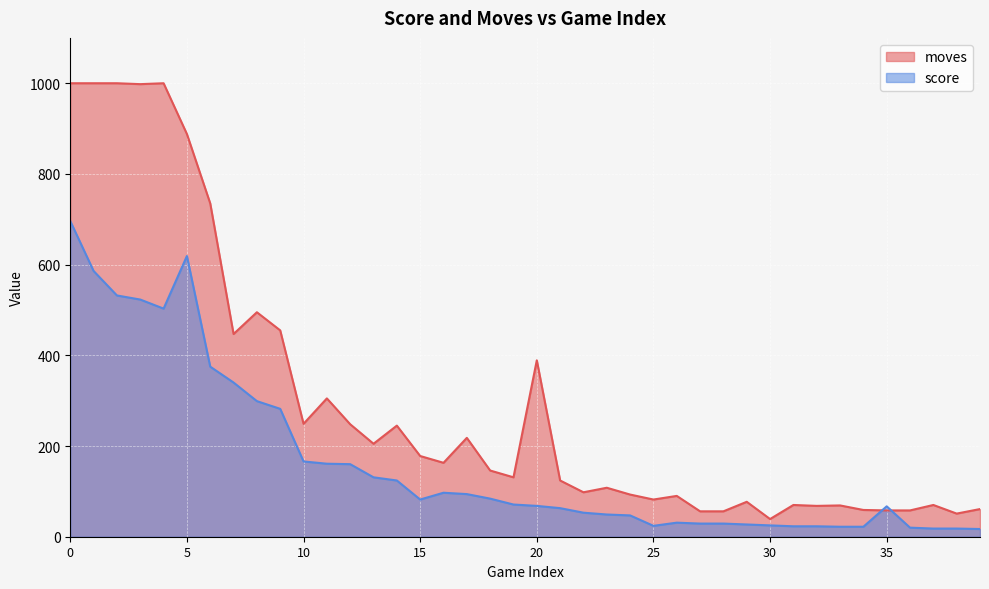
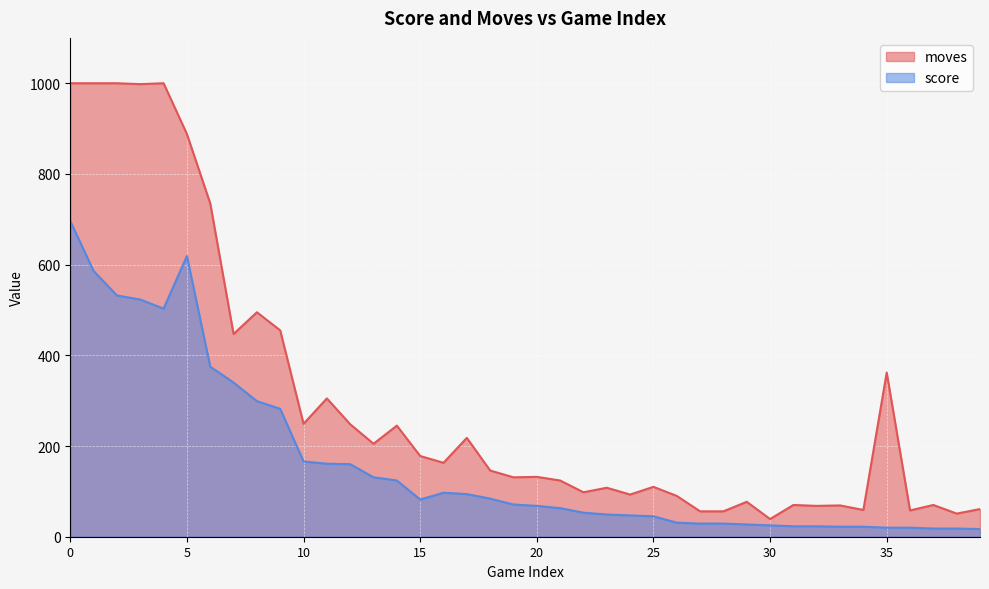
  {
    "moves": {
      "0": 1000,
      "5": 890,
      "10": 250,
      "15": 180,
-     "20": 390,
-     "25": 80,
+     "20": 130,
+     "25": 110,
      "30": 40,
-     "35": 60
+     "35": 360
    },
    "score": {
      "0": 700,
      "5": 620,
      "10": 170,
      "15": 80,
      "20": 70,
-     "25": 20,
+     "25": 50,
      "30": 30,
-     "35": 70
+     "35": 20
    }
  }
